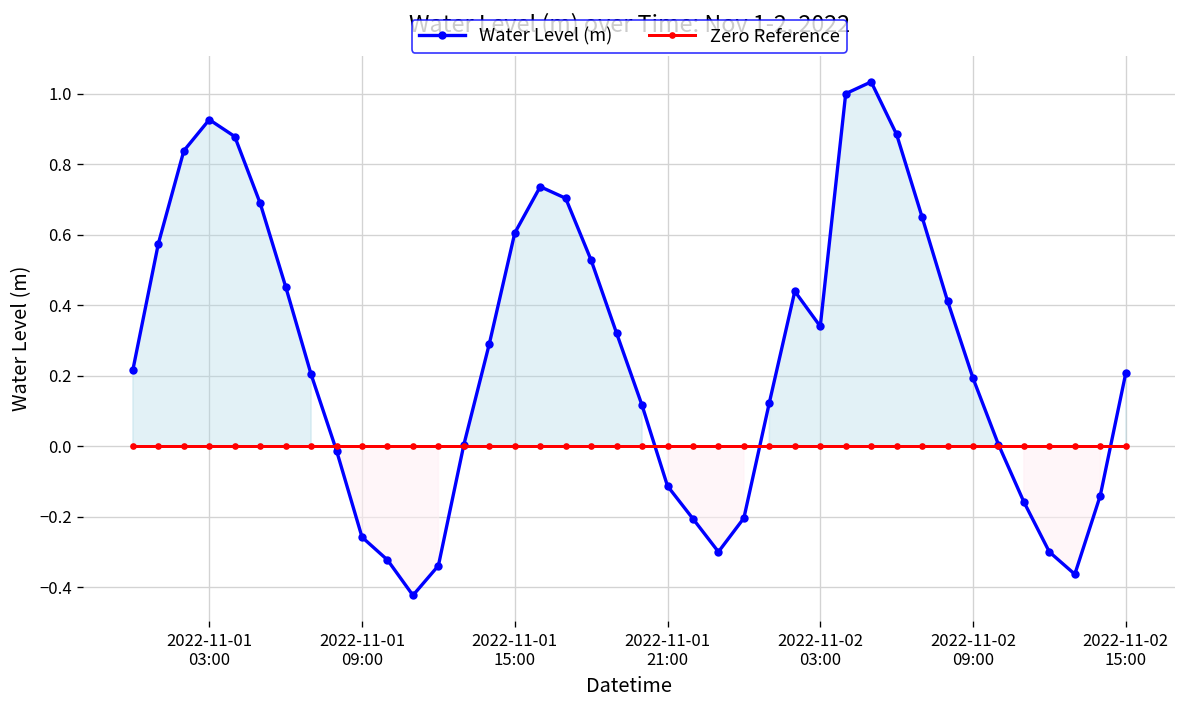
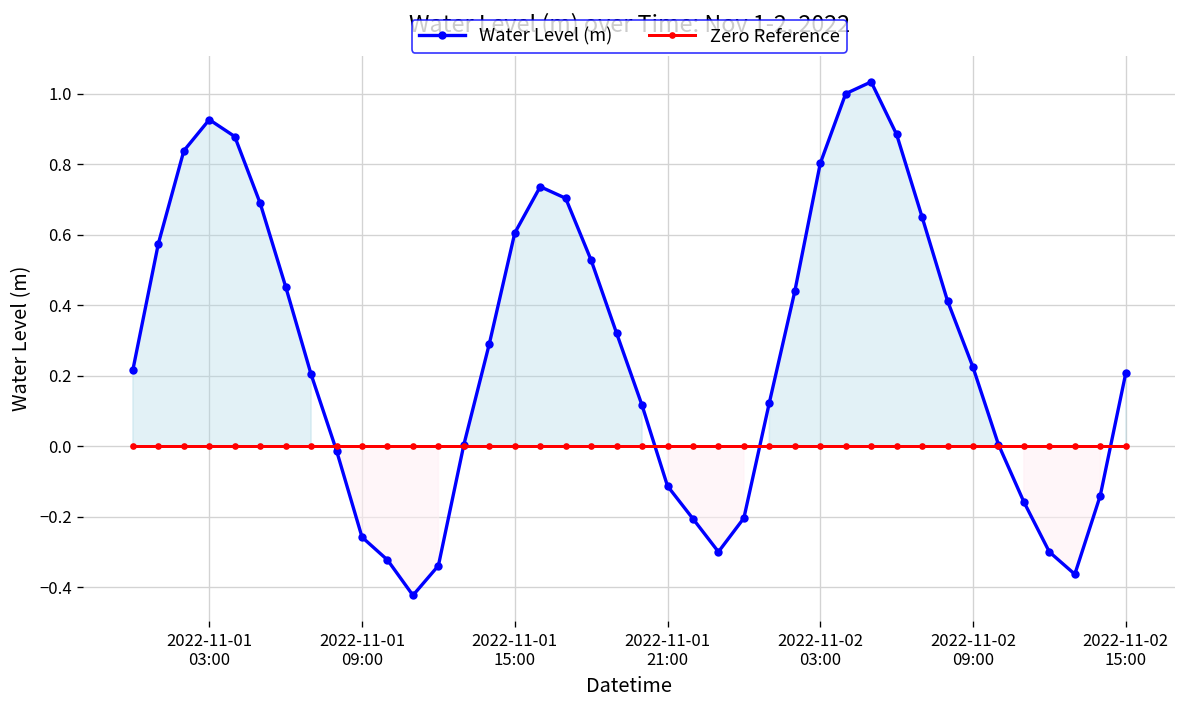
  {
    "Water Level (m)": {
      "2022-11-01 03:00": 0.93,
      "2022-11-01 09:00": -0.26,
      "2022-11-01 15:00": 0.61,
      "2022-11-01 21:00": -0.11,
-     "2022-11-02 03:00": 0.34,
-     "2022-11-02 09:00": 0.19,
+     "2022-11-02 03:00": 0.80,
+     "2022-11-02 09:00": 0.22,
      "2022-11-02 15:00": 0.21
    },
    "Zero Reference": {
      "2022-11-01 03:00": 0.00,
      "2022-11-01 09:00": 0.00,
      "2022-11-01 15:00": 0.00,
      "2022-11-01 21:00": 0.00,
      "2022-11-02 03:00": 0.00,
      "2022-11-02 09:00": 0.00,
      "2022-11-02 15:00": 0.00
    }
  }
